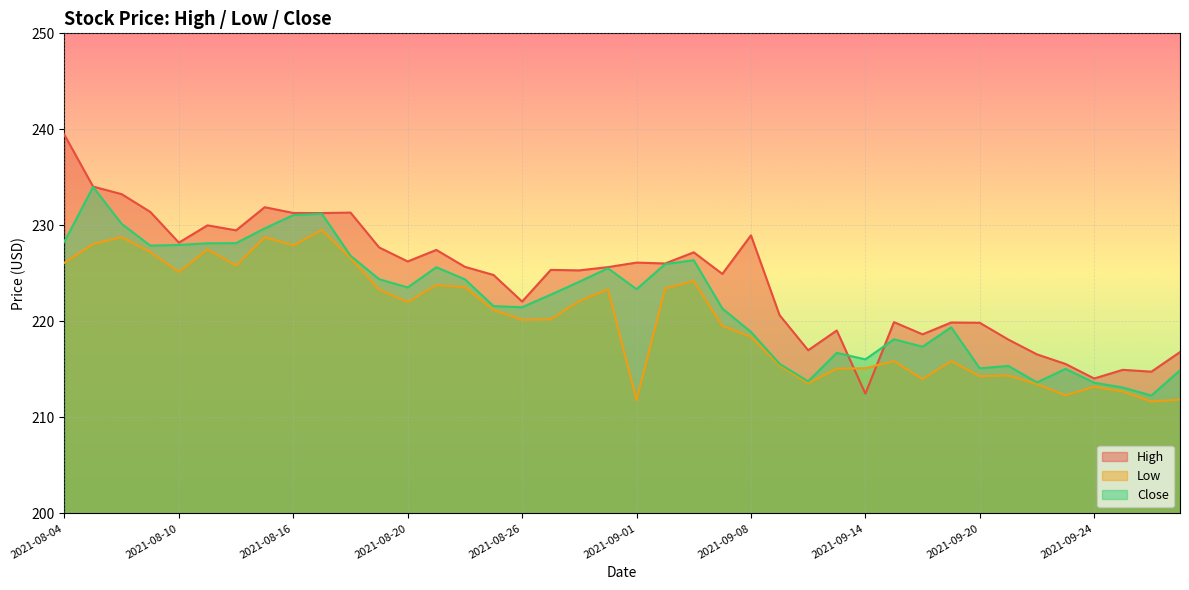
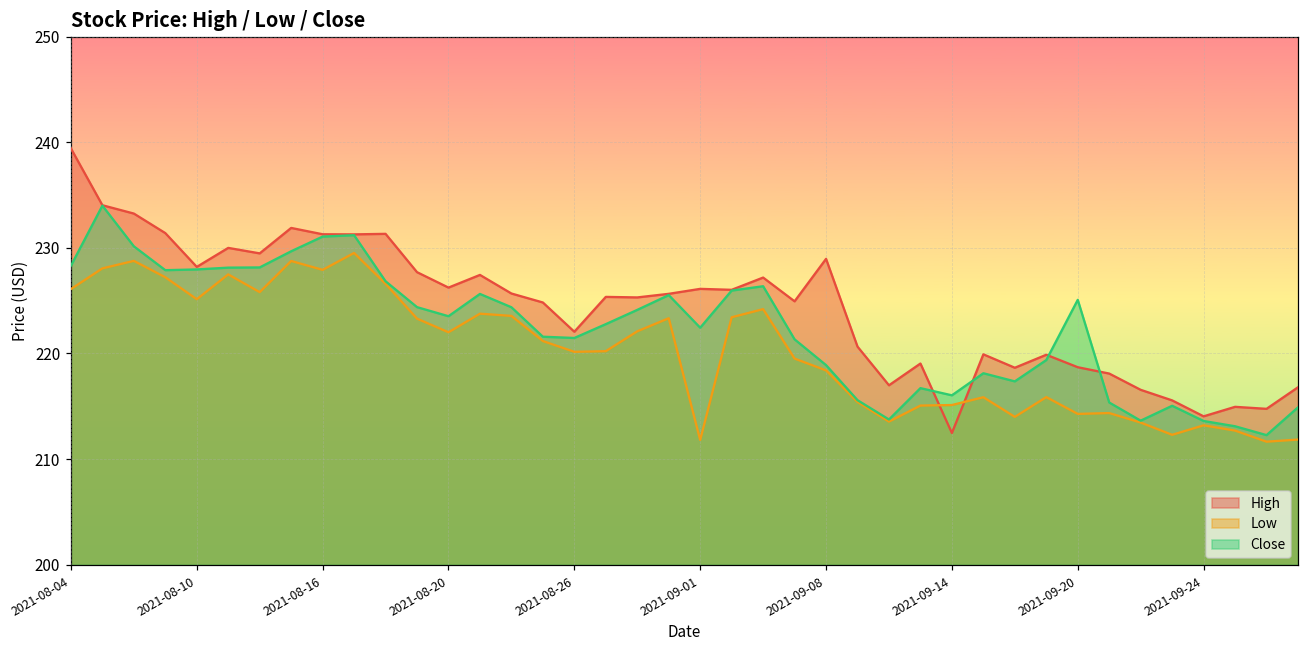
  {
    "High": {
      "2021-08-04": 239,
      "2021-08-20": 226,
      "2021-08-26": 222,
      "2021-09-01": 226,
      "2021-09-08": 229,
      "2021-09-14": 212,
-     "2021-09-20": 220,
+     "2021-09-20": 219,
      "2021-09-24": 214
    },
    "Low": {
      "2021-08-04": 226,
      "2021-08-10": 225,
      "2021-08-16": 228,
      "2021-08-20": 222,
      "2021-08-26": 220,
      "2021-09-01": 212,
      "2021-09-08": 218,
      "2021-09-14": 215,
      "2021-09-20": 214,
      "2021-09-24": 213
    },
    "Close": {
      "2021-08-04": 228,
      "2021-08-20": 224,
      "2021-08-26": 221,
-     "2021-09-01": 223,
+     "2021-09-01": 222,
      "2021-09-08": 219,
      "2021-09-14": 216,
-     "2021-09-20": 215,
+     "2021-09-20": 225,
      "2021-09-24": 214
    }
  }
